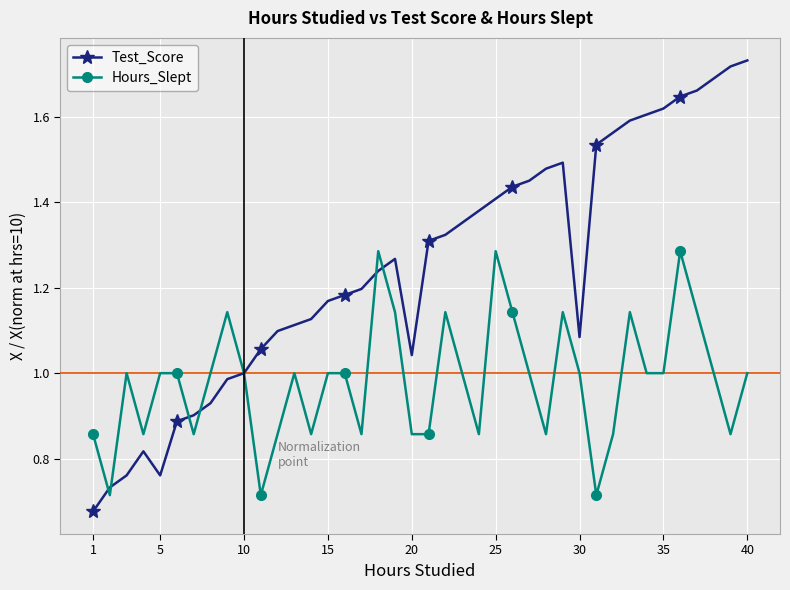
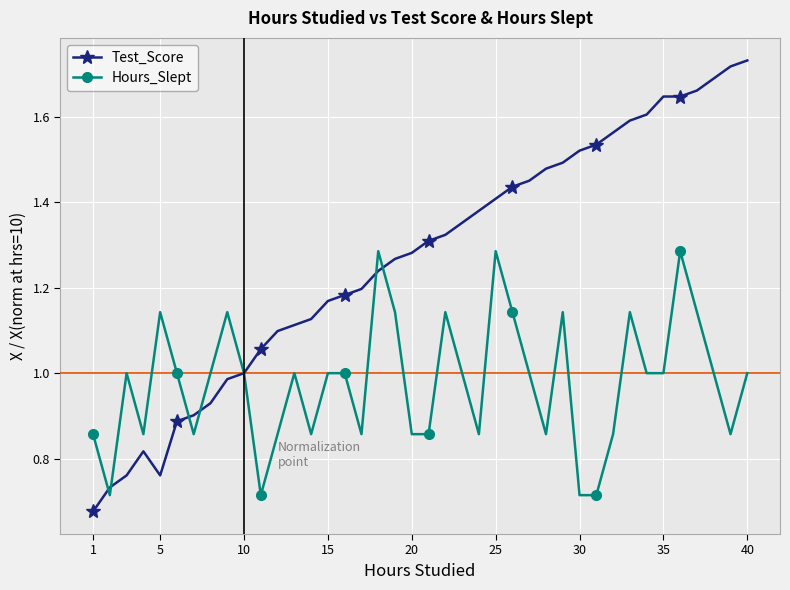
  {
    "Test_Score": {
      "1": 0.68,
      "5": 0.76,
      "15": 1.17,
-     "20": 1.04,
+     "20": 1.28,
      "25": 1.41,
-     "30": 1.08,
-     "35": 1.62,
+     "30": 1.52,
+     "35": 1.65,
      "40": 1.73
    },
    "Hours_Slept": {
      "1": 0.86,
-     "5": 1.00,
+     "5": 1.14,
      "15": 1.00,
      "20": 0.86,
      "25": 1.29,
-     "30": 1.00,
+     "30": 0.71,
      "35": 1.00,
      "40": 1.00
    }
  }
